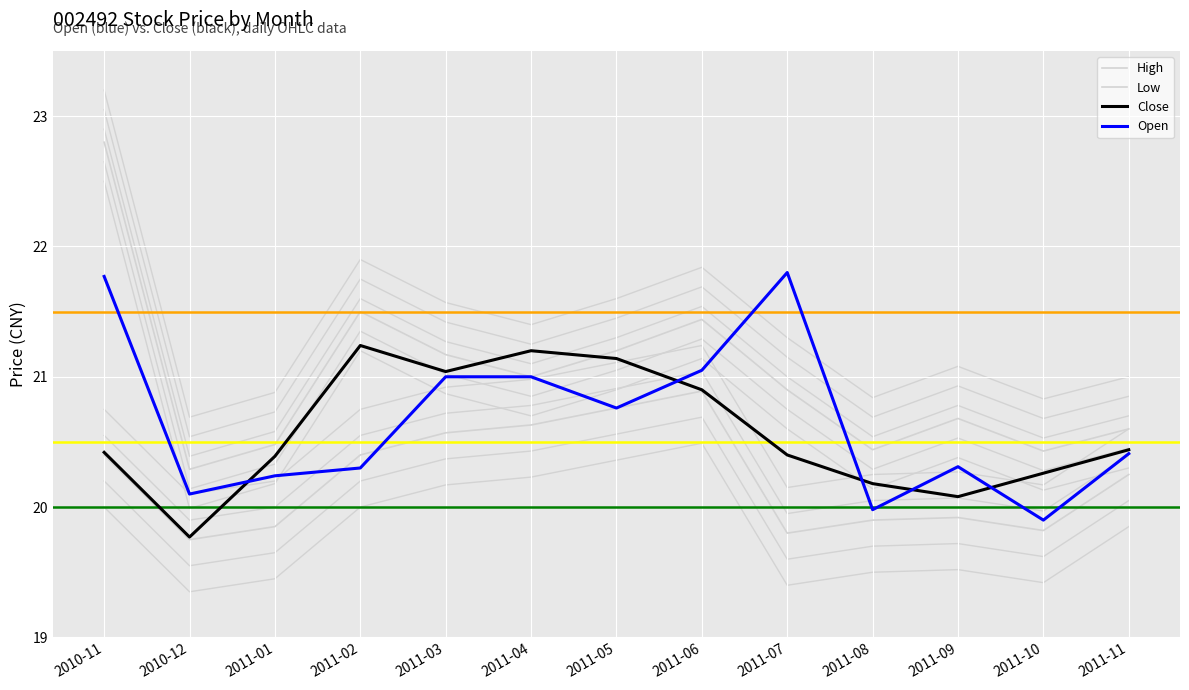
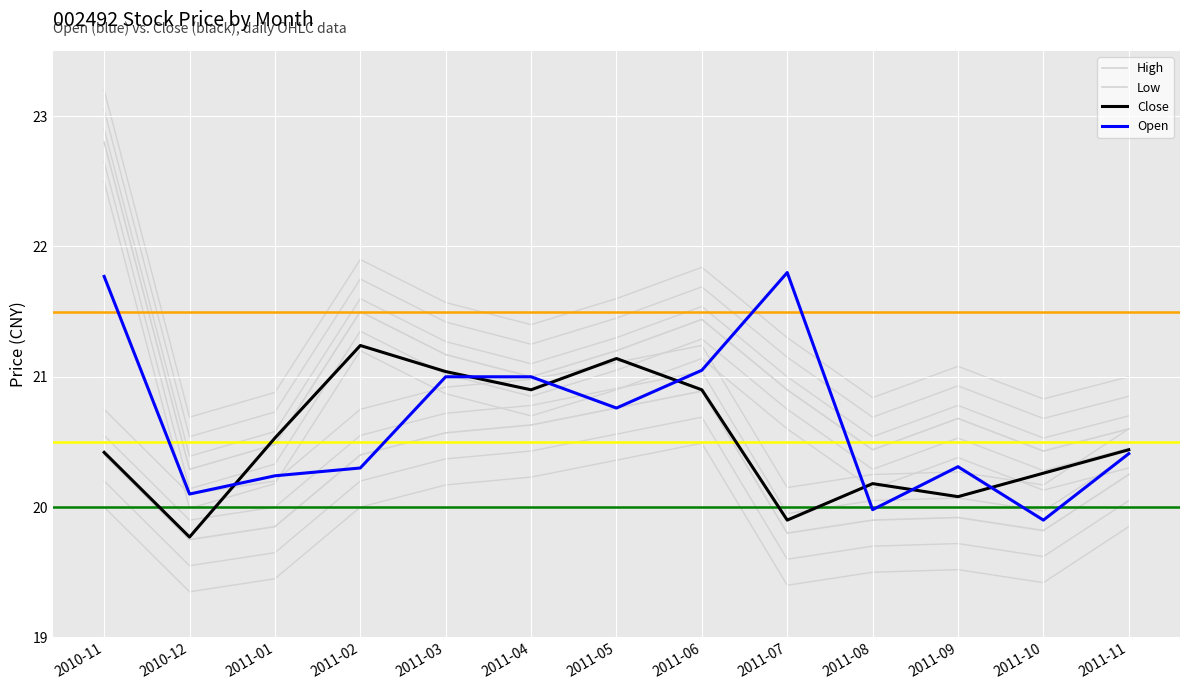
  {
    "Close": {
      "2010-11": 20.42,
      "2010-12": 19.77,
-     "2011-01": 20.39,
+     "2011-01": 20.53,
      "2011-02": 21.24,
      "2011-03": 21.04,
-     "2011-04": 21.2,
+     "2011-04": 20.9,
      "2011-05": 21.14,
-     "2011-07": 20.4,
+     "2011-07": 19.9,
      "2011-08": 20.18,
      "2011-10": 20.26
    },
    "Open": {
      "2010-11": 21.77,
      "2011-01": 20.24,
      "2011-02": 20.30,
      "2011-03": 21.00,
      "2011-07": 21.80,
      "2011-08": 19.98,
      "2011-09": 20.31,
      "2011-10": 19.90
    }
  }
